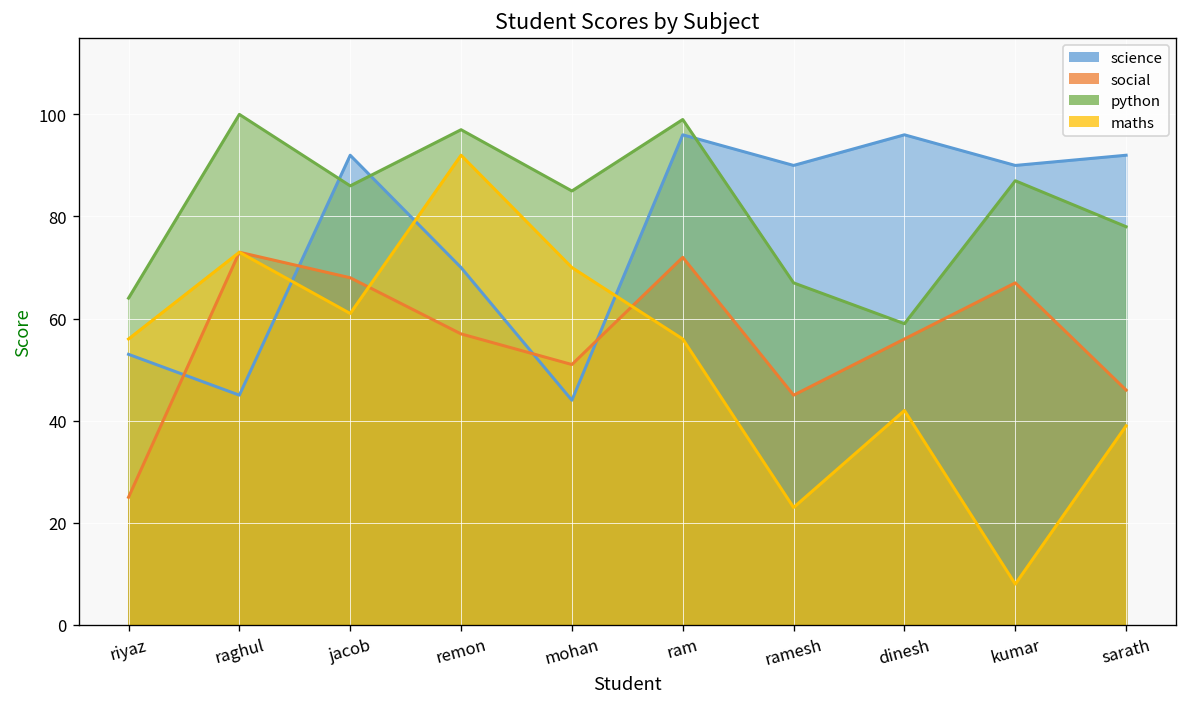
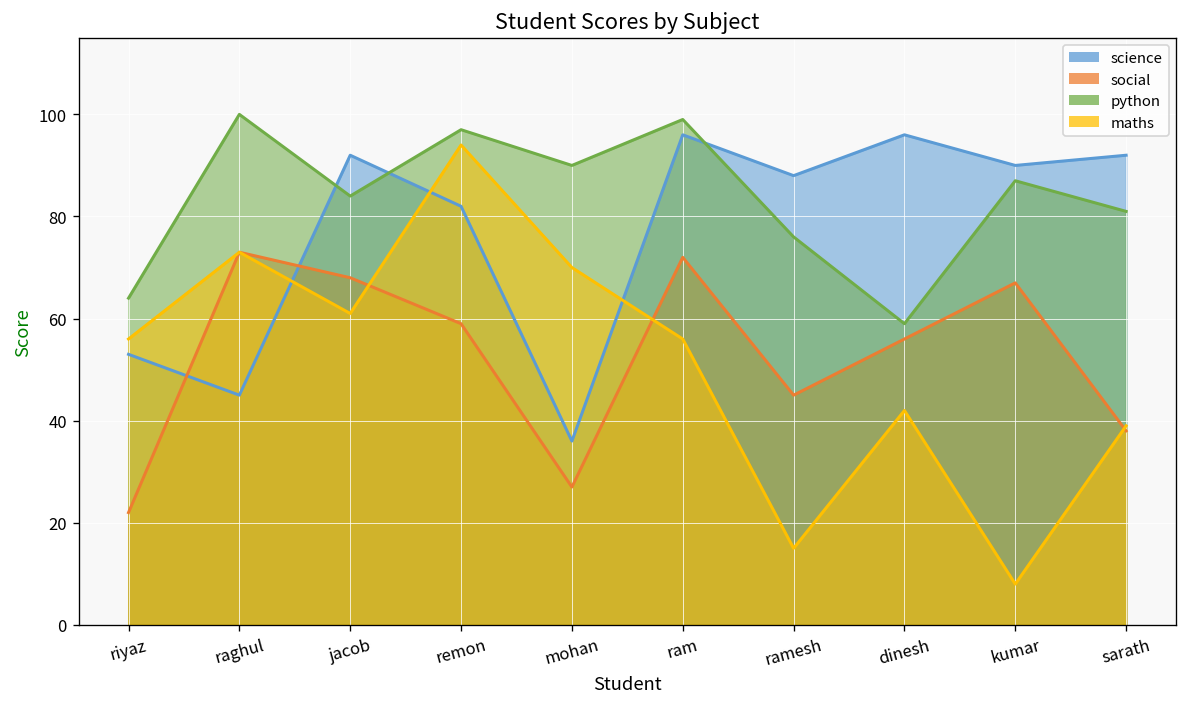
  {
    "science": {
      "riyaz": 53,
      "raghul": 45,
      "jacob": 92,
-     "remon": 70,
-     "mohan": 44,
+     "remon": 82,
+     "mohan": 36,
      "ram": 96,
-     "ramesh": 90,
+     "ramesh": 88,
      "dinesh": 96,
      "kumar": 90,
      "sarath": 92
    },
    "social": {
-     "riyaz": 25,
+     "riyaz": 22,
      "jacob": 68,
-     "remon": 57,
-     "mohan": 51,
+     "remon": 59,
+     "mohan": 27,
      "ram": 72,
      "ramesh": 45,
      "dinesh": 56,
      "kumar": 67,
-     "sarath": 46
+     "sarath": 38
    },
    "python": {
      "riyaz": 64,
      "raghul": 100,
-     "jacob": 86,
+     "jacob": 84,
      "remon": 97,
-     "mohan": 85,
+     "mohan": 90,
      "ram": 99,
-     "ramesh": 67,
+     "ramesh": 76,
      "dinesh": 59,
      "kumar": 87,
-     "sarath": 78
+     "sarath": 81
    },
    "maths": {
      "riyaz": 56,
      "jacob": 61,
-     "remon": 92,
+     "remon": 94,
      "mohan": 70,
      "ram": 56,
-     "ramesh": 23,
+     "ramesh": 15,
      "dinesh": 42,
      "kumar": 8,
      "sarath": 39
    }
  }
